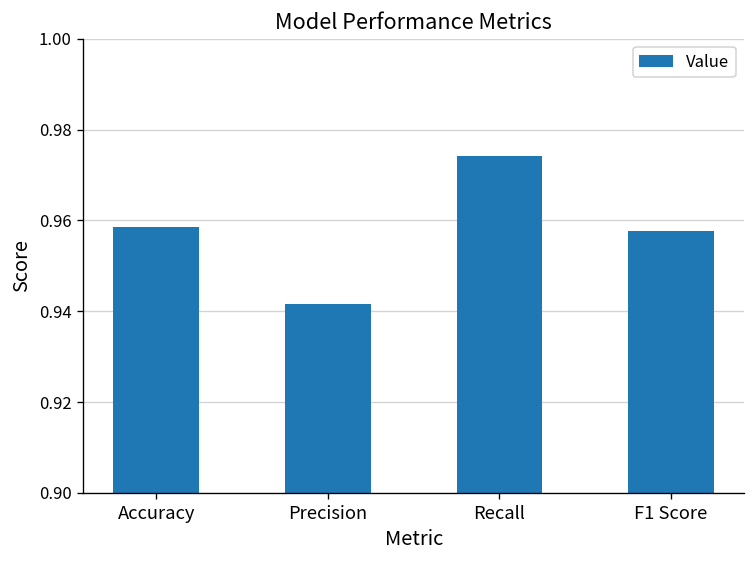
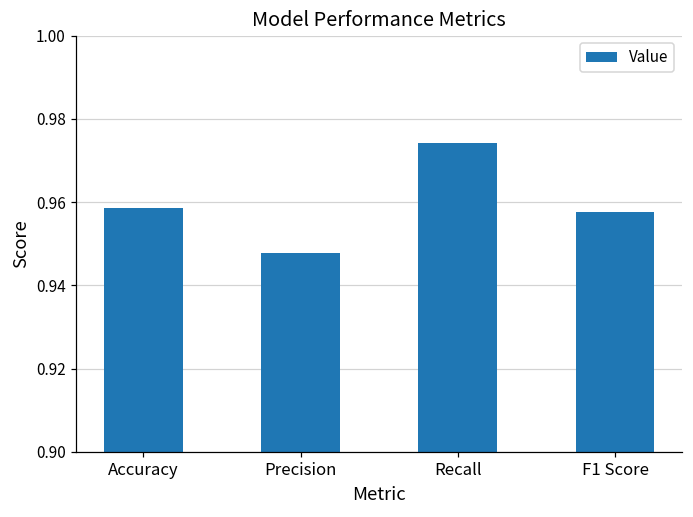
  {
    "Accuracy": 0.959,
-   "Precision": 0.942,
+   "Precision": 0.948,
    "Recall": 0.974,
    "F1 Score": 0.958
  }
